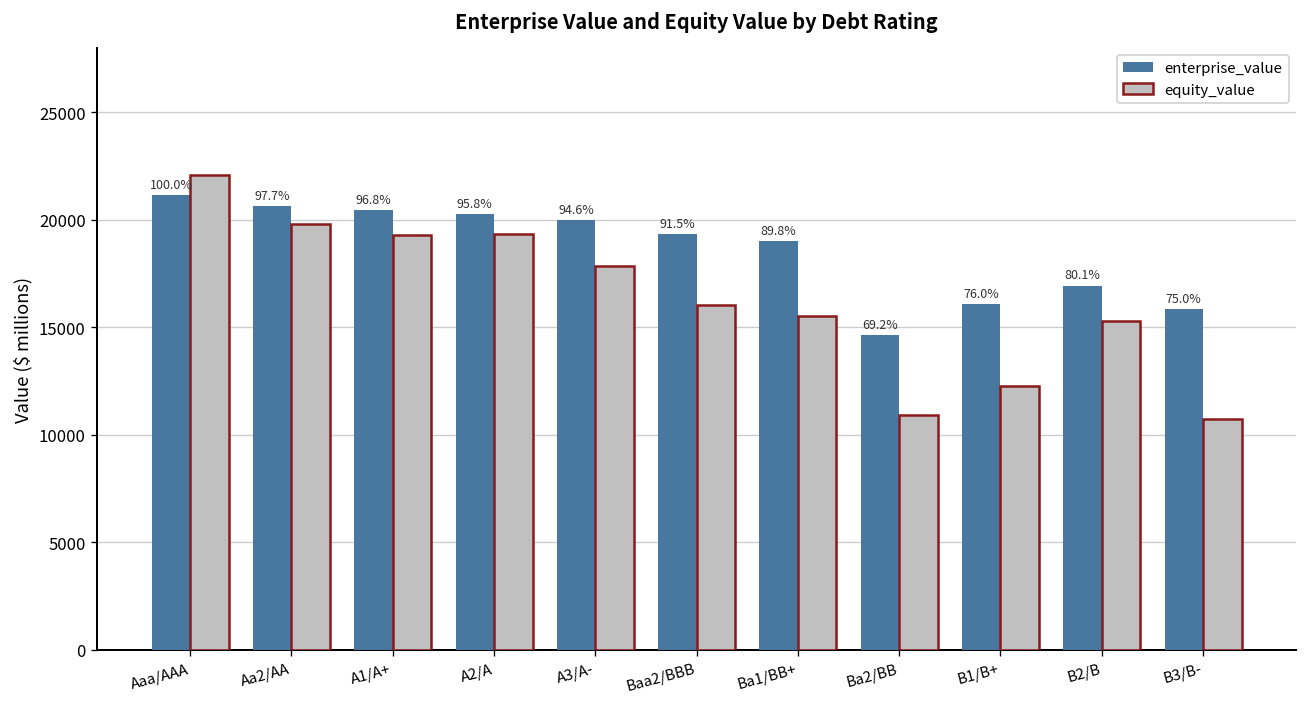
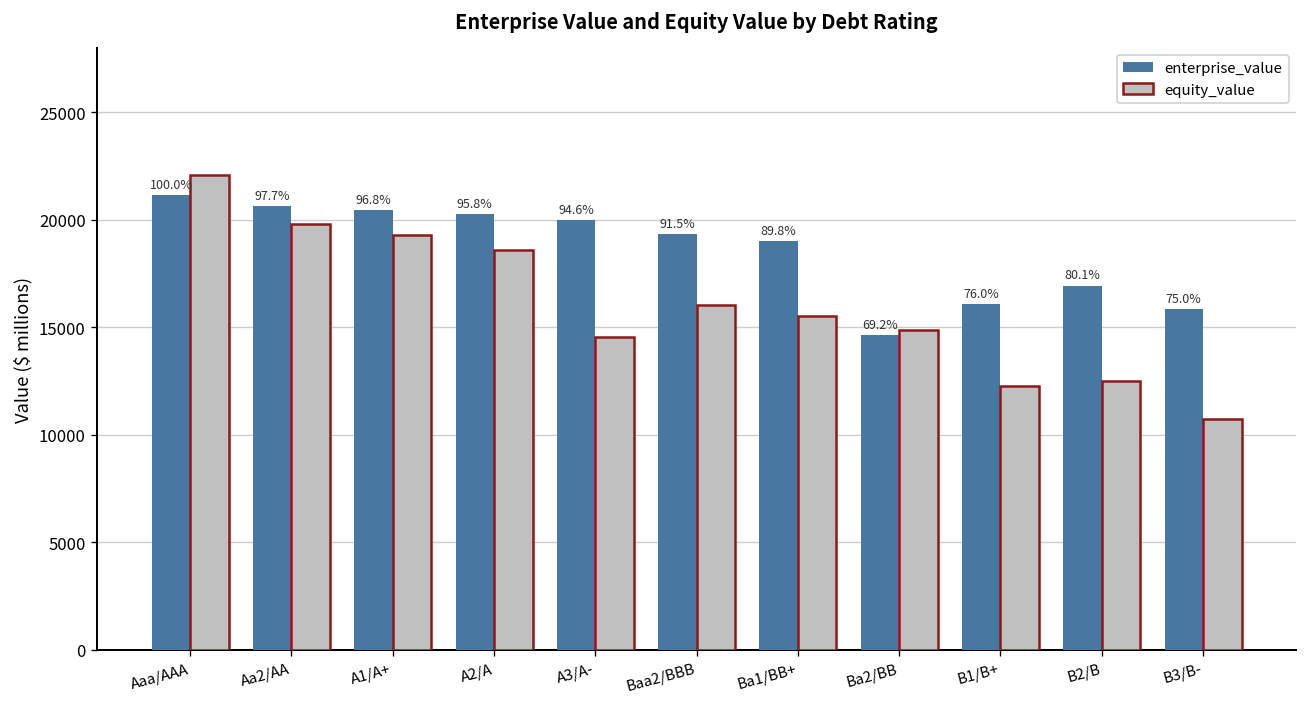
  {
    "equity_value": {
      "Aaa/AAA": 22100,
      "Aa2/AA": 19800,
      "A1/A+": 19300,
-     "A2/A": 19400,
-     "A3/A-": 17800,
+     "A2/A": 18600,
+     "A3/A-": 14500,
      "Baa2/BBB": 16100,
      "Ba1/BB+": 15500,
-     "Ba2/BB": 10900,
+     "Ba2/BB": 14900,
      "B1/B+": 12300,
-     "B2/B": 15300,
+     "B2/B": 12500,
      "B3/B-": 10800
    }
  }
